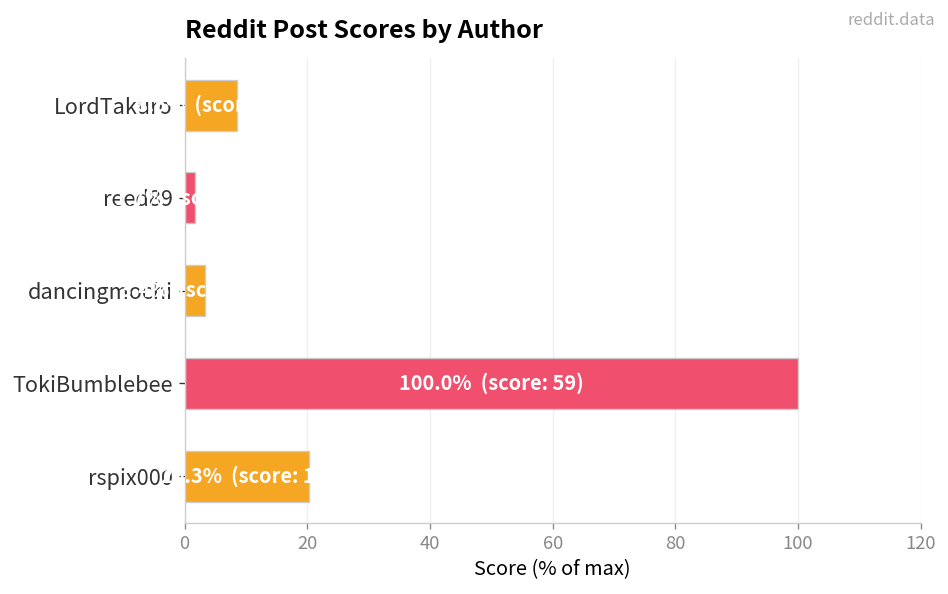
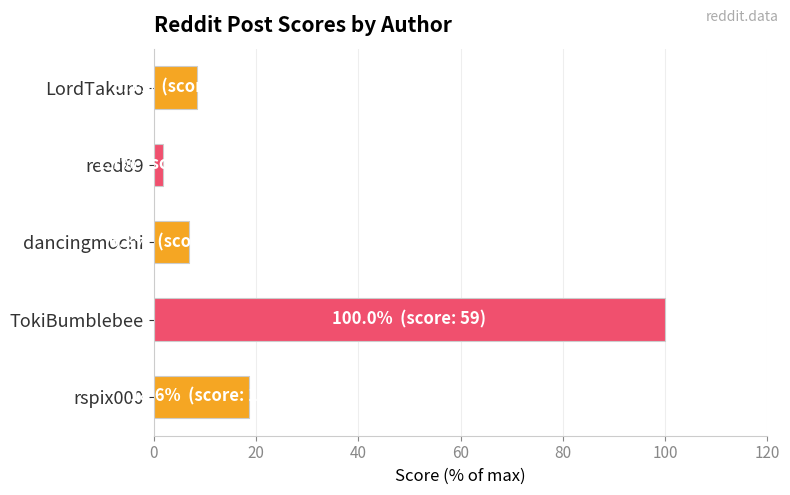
  {
-   "dancingmochi": "3",
+   "dancingmochi": "7",
    "TokiBumblebee": "100.0%",
-   "rspix000": "20.3% (score: 12)"
+   "rspix000": "18.6% (score: 11)"
  }
